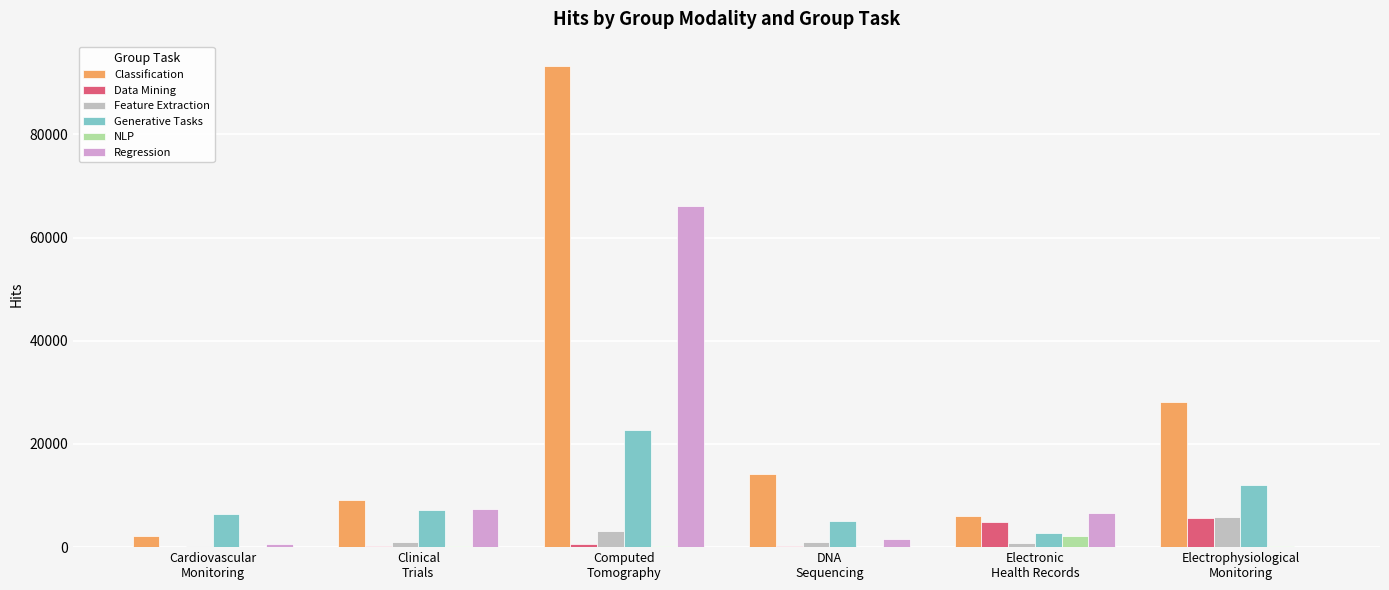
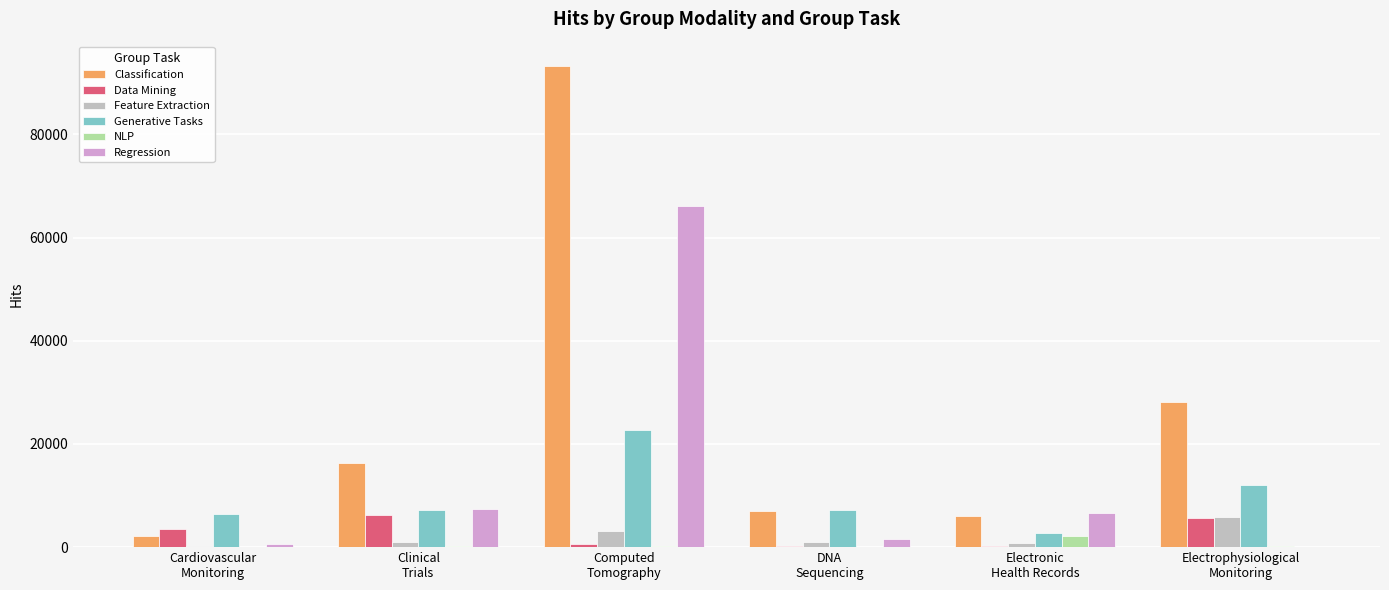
  {
    "Classification": {
      "Cardiovascular Monitoring": 2000,
-     "Clinical Trials": 9000,
+     "Clinical Trials": 16000,
      "Computed Tomography": 93000,
-     "DNA Sequencing": 14000,
+     "DNA Sequencing": 7000,
      "Electronic Health Records": 6000,
      "Electrophysiological Monitoring": 28000
    },
    "Data Mining": {
-     "Cardiovascular Monitoring": 0,
-     "Clinical Trials": 0,
+     "Cardiovascular Monitoring": 4000,
+     "Clinical Trials": 6000,
      "Computed Tomography": 1000,
-     "Electronic Health Records": 5000,
+     "Electronic Health Records": 0,
      "Electrophysiological Monitoring": 6000
    },
    "Generative Tasks": {
      "Cardiovascular Monitoring": 6000,
      "Clinical Trials": 7000,
      "Computed Tomography": 23000,
-     "DNA Sequencing": 5000,
+     "DNA Sequencing": 7000,
      "Electronic Health Records": 3000,
      "Electrophysiological Monitoring": 12000
    }
  }
